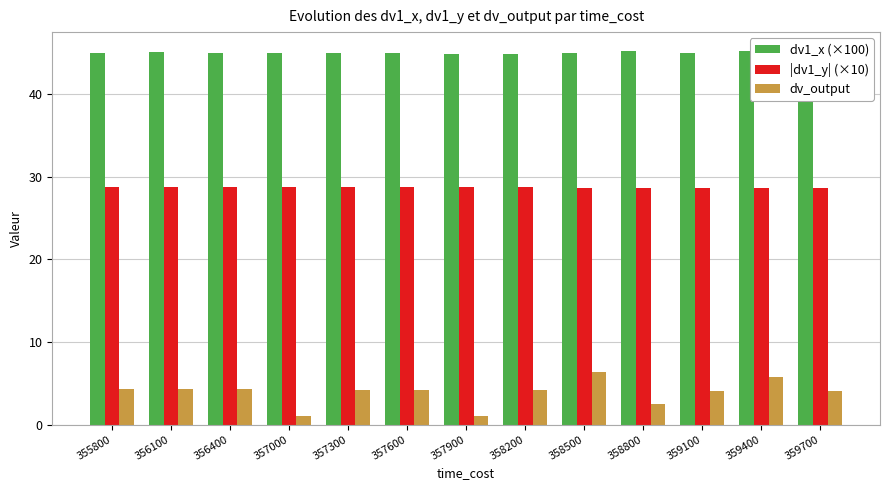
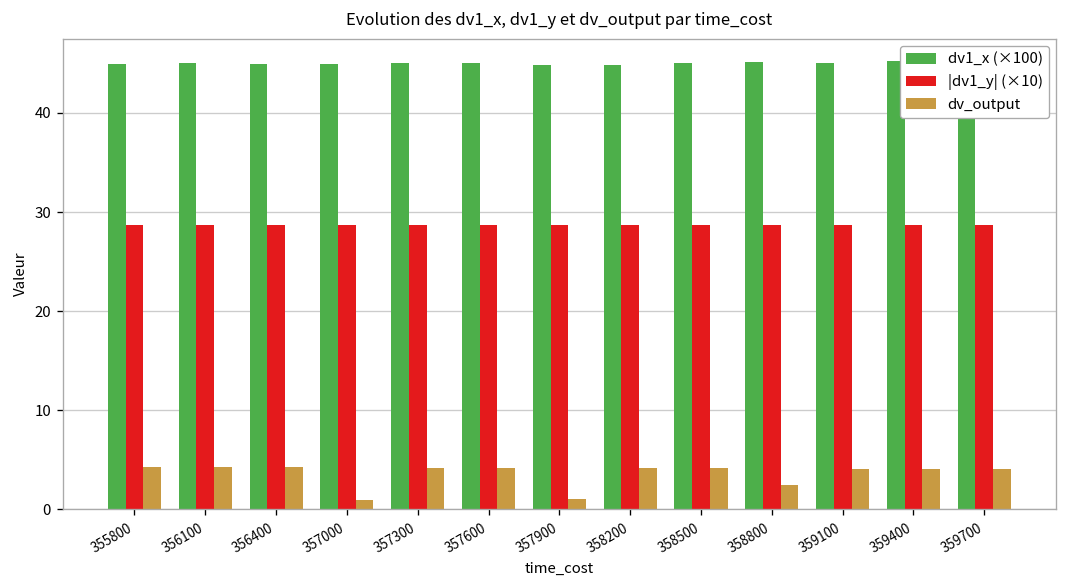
  {
    "dv1_x (×100)": {
      "355800": 45,
      "356100": 45,
      "356400": 45,
      "357000": 45,
      "357300": 45,
      "357600": 45,
      "357900": 45,
      "358200": 45,
      "358500": 45,
      "358800": 45,
      "359100": 45,
      "359400": 45
    },
    "|dv1_y| (×10)": {
      "355800": 29,
      "356100": 29,
      "356400": 29,
      "357000": 29,
      "357300": 29,
      "357600": 29,
      "357900": 29,
      "358200": 29,
      "358500": 29,
      "358800": 29,
      "359100": 29,
      "359400": 29,
      "359700": 29
    },
    "dv_output": {
      "355800": 4,
      "356100": 4,
      "356400": 4,
      "357000": 1,
      "357300": 4,
      "357600": 4,
      "357900": 1,
      "358200": 4,
-     "358500": 6,
+     "358500": 4,
      "358800": 2,
      "359100": 4,
-     "359400": 6,
+     "359400": 4,
      "359700": 4
    }
  }
